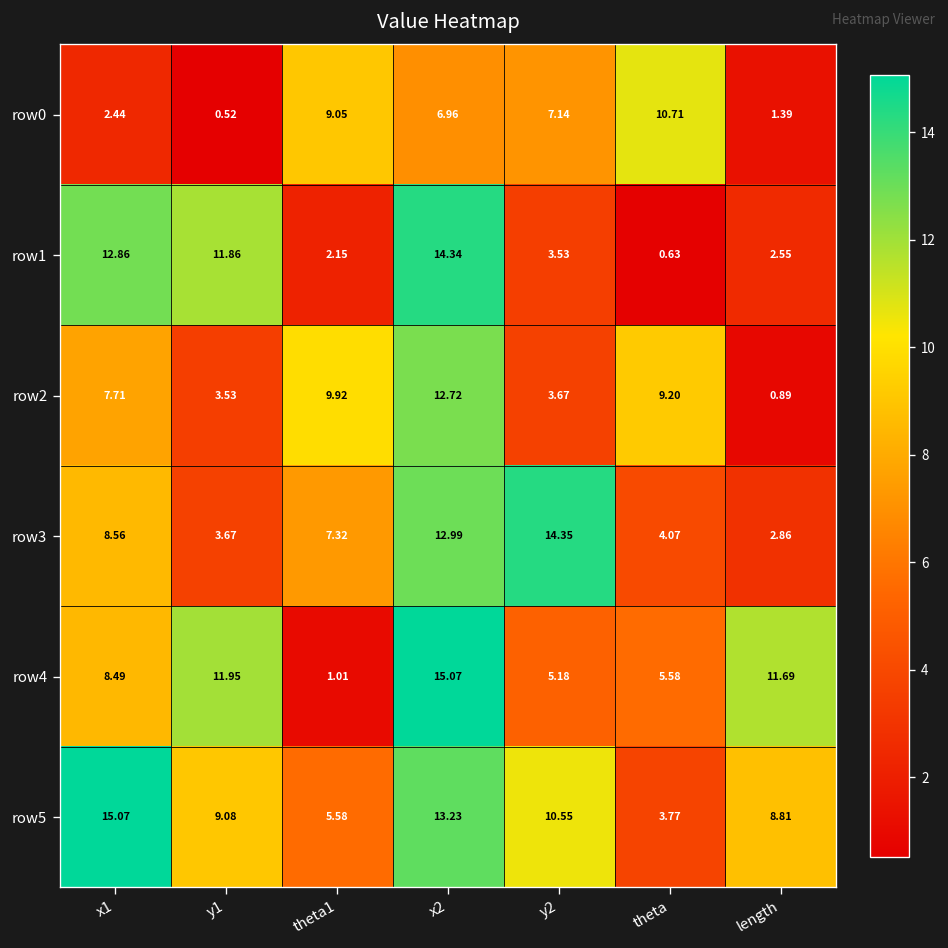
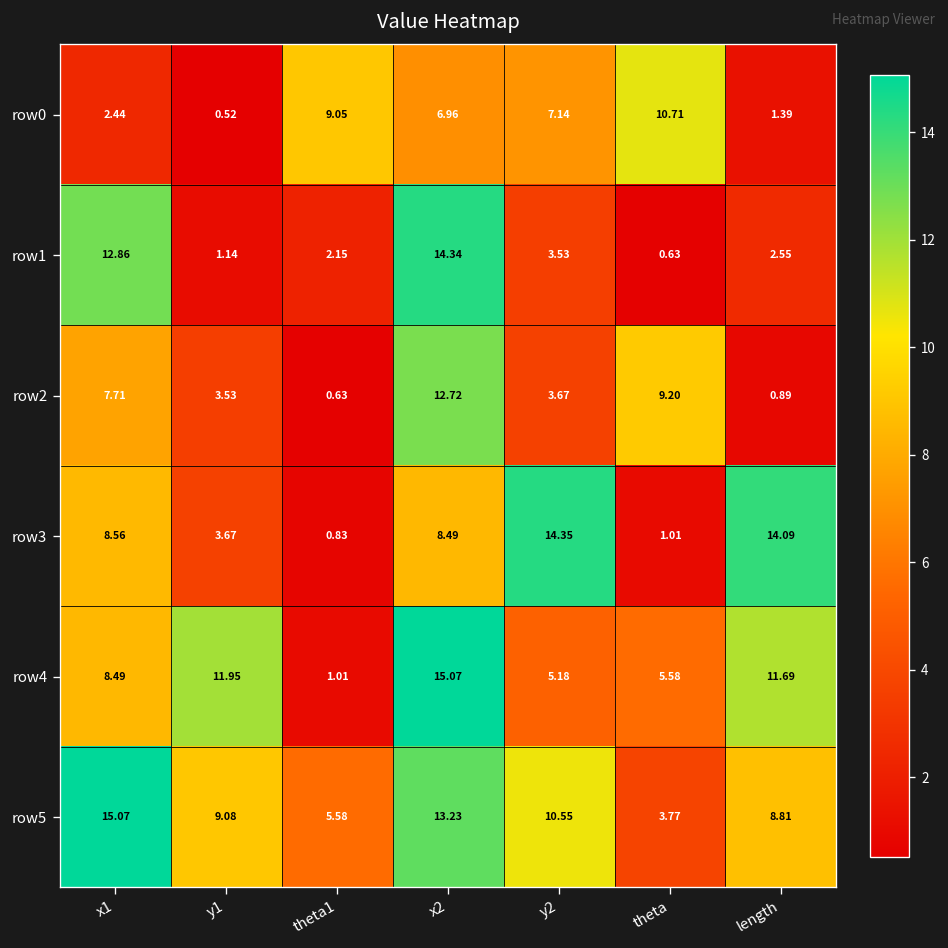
  {
    "row0": {
      "x1": 2.44,
      "y1": 0.52,
      "theta1": 9.05,
      "x2": 6.96,
      "y2": 7.14,
      "theta": 10.71,
      "length": 1.39
    },
    "row1": {
      "x1": 12.86,
-     "y1": 11.86,
+     "y1": 1.14,
      "theta1": 2.15,
      "x2": 14.34,
      "y2": 3.53,
      "theta": 0.63,
      "length": 2.55
    },
    "row2": {
      "x1": 7.71,
      "y1": 3.53,
-     "theta1": 9.92,
+     "theta1": 0.63,
      "x2": 12.72,
      "y2": 3.67,
      "theta": 9.20,
      "length": 0.89
    },
    "row3": {
      "x1": 8.56,
      "y1": 3.67,
-     "theta1": 7.32,
-     "x2": 12.99,
+     "theta1": 0.83,
+     "x2": 8.49,
      "y2": 14.35,
-     "theta": 4.07,
-     "length": 2.86
+     "theta": 1.01,
+     "length": 14.09
    },
    "row4": {
      "x1": 8.49,
      "y1": 11.95,
      "theta1": 1.01,
      "x2": 15.07,
      "y2": 5.18,
      "theta": 5.58,
      "length": 11.69
    },
    "row5": {
      "x1": 15.07,
      "y1": 9.08,
      "theta1": 5.58,
      "x2": 13.23,
      "y2": 10.55,
      "theta": 3.77,
      "length": 8.81
    }
  }
